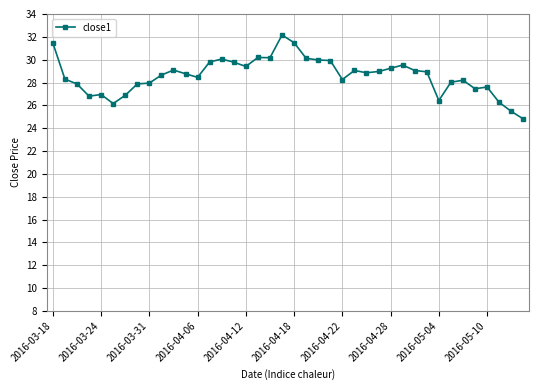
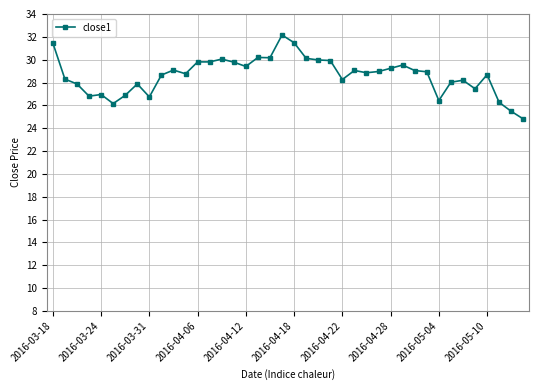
  {
    "2016-03-18": 31.5,
    "2016-03-24": 27.0,
-   "2016-03-31": 28.0,
-   "2016-04-06": 28.5,
+   "2016-03-31": 26.7,
+   "2016-04-06": 29.8,
    "2016-04-12": 29.4,
    "2016-04-18": 31.5,
    "2016-04-22": 28.3,
    "2016-04-28": 29.2,
    "2016-05-04": 26.4,
-   "2016-05-10": 27.6
+   "2016-05-10": 28.7
  }
